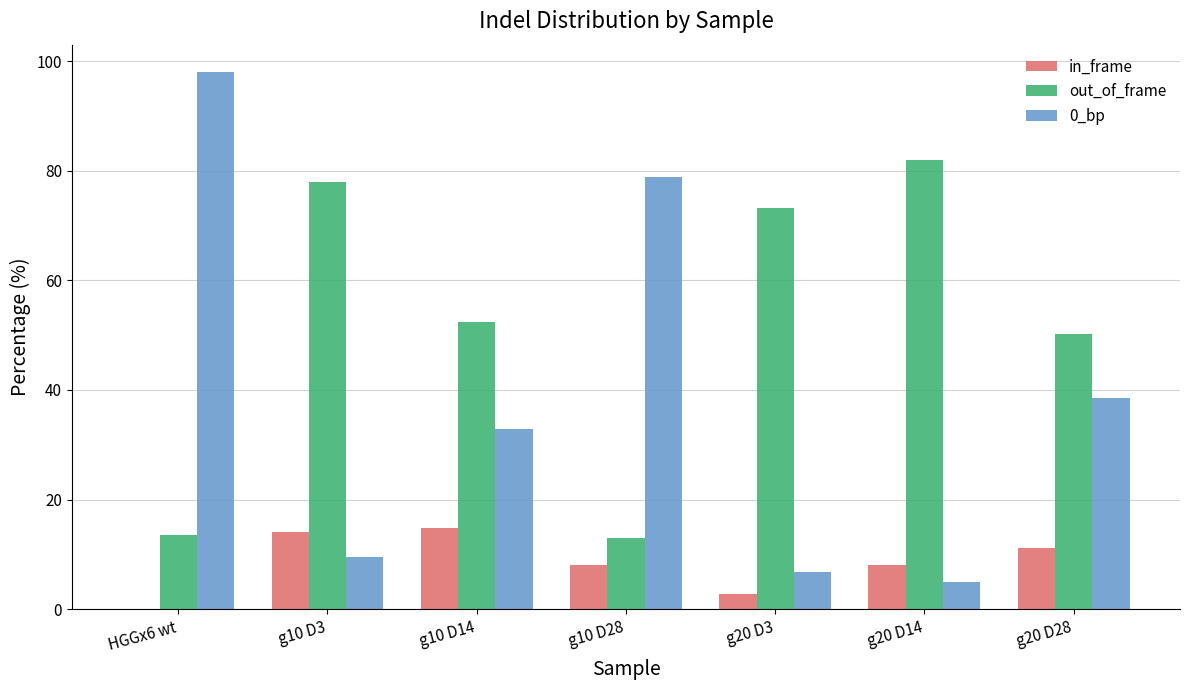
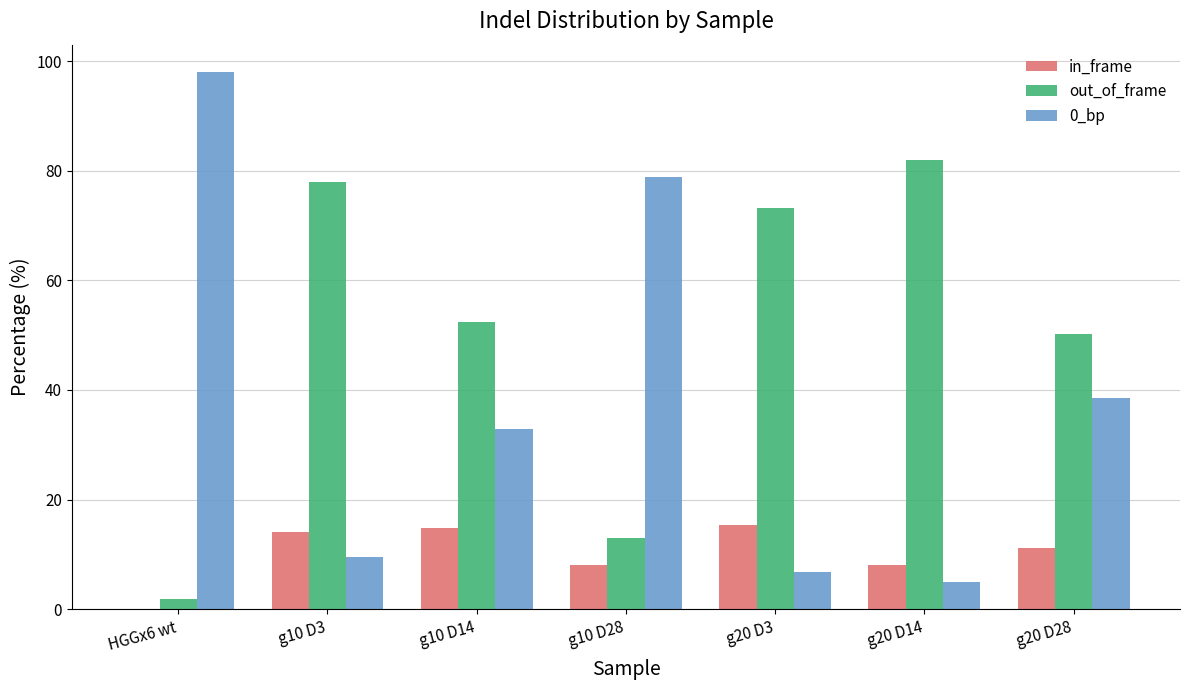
  {
    "in_frame": {
      "HGGx6 wt": 0,
      "g10 D3": 14,
      "g10 D14": 15,
      "g10 D28": 8,
-     "g20 D3": 3,
+     "g20 D3": 15,
      "g20 D14": 8,
      "g20 D28": 11
    },
    "out_of_frame": {
-     "HGGx6 wt": 14,
+     "HGGx6 wt": 2,
      "g10 D3": 78,
      "g10 D14": 52,
      "g10 D28": 13,
      "g20 D3": 73,
      "g20 D14": 82,
      "g20 D28": 50
    },
    "0_bp": {
      "HGGx6 wt": 98,
      "g10 D3": 10,
      "g10 D14": 33,
      "g10 D28": 79,
      "g20 D3": 7,
      "g20 D14": 5,
      "g20 D28": 38
    }
  }
